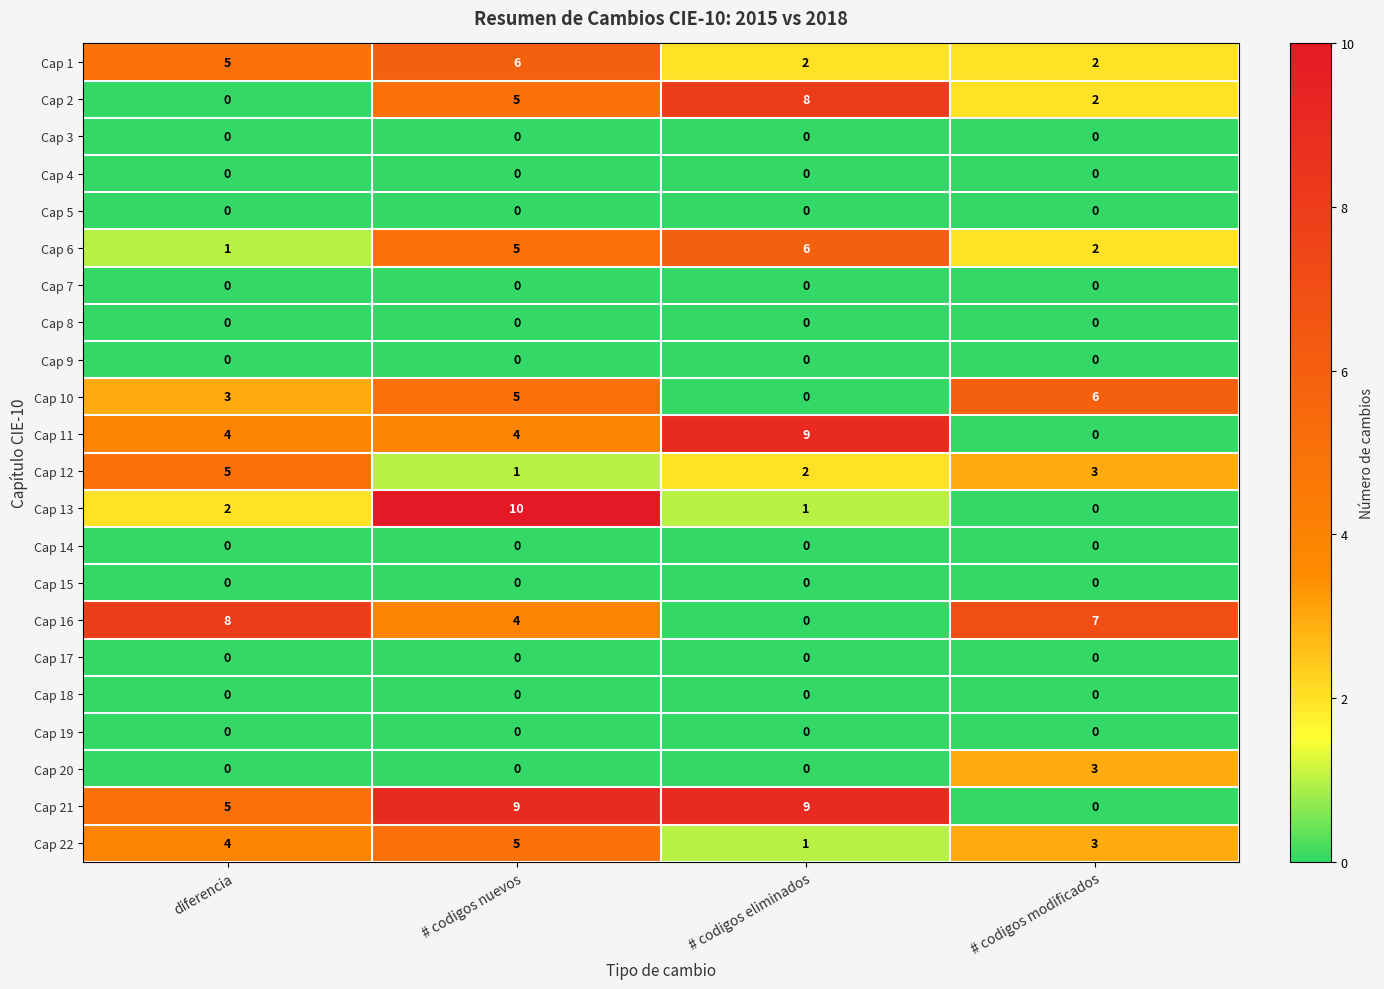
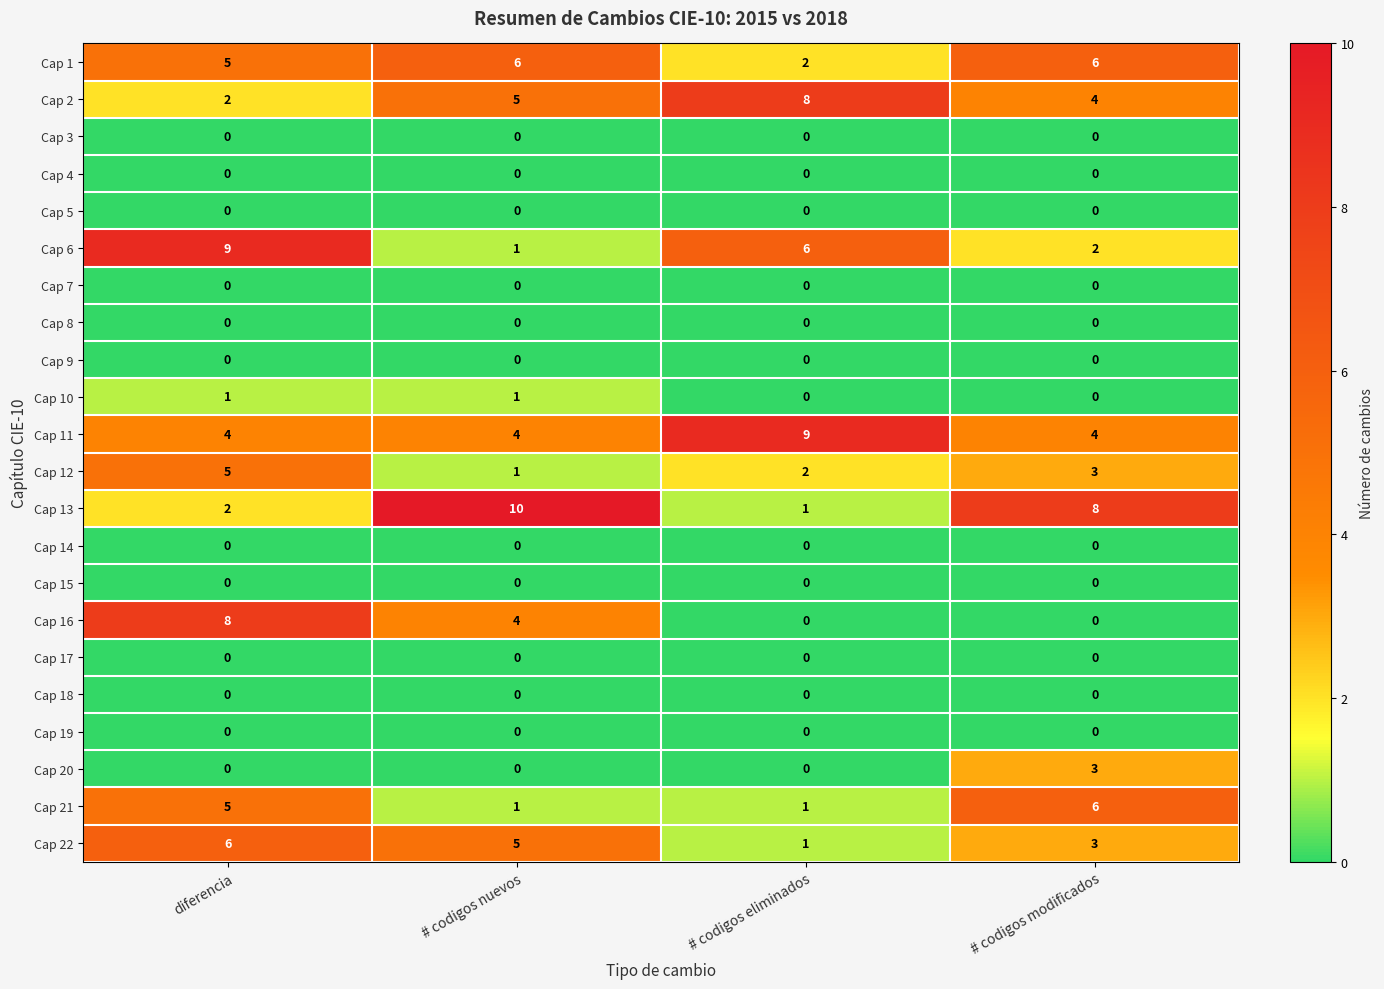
  {
    "Cap 1": {
      "diferencia": 5,
      "# codigos nuevos": 6,
      "# codigos eliminados": 2,
-     "# codigos modificados": 2
+     "# codigos modificados": 6
    },
    "Cap 2": {
-     "diferencia": 0,
+     "diferencia": 2,
      "# codigos nuevos": 5,
      "# codigos eliminados": 8,
-     "# codigos modificados": 2
+     "# codigos modificados": 4
    },
    "Cap 3": {
      "diferencia": 0,
      "# codigos nuevos": 0,
      "# codigos eliminados": 0,
      "# codigos modificados": 0
    },
    "Cap 4": {
      "diferencia": 0,
      "# codigos nuevos": 0,
      "# codigos eliminados": 0,
      "# codigos modificados": 0
    },
    "Cap 5": {
      "diferencia": 0,
      "# codigos nuevos": 0,
      "# codigos eliminados": 0,
      "# codigos modificados": 0
    },
    "Cap 6": {
-     "diferencia": 1,
-     "# codigos nuevos": 5,
+     "diferencia": 9,
+     "# codigos nuevos": 1,
      "# codigos eliminados": 6,
      "# codigos modificados": 2
    },
    "Cap 7": {
      "diferencia": 0,
      "# codigos nuevos": 0,
      "# codigos eliminados": 0,
      "# codigos modificados": 0
    },
    "Cap 8": {
      "diferencia": 0,
      "# codigos nuevos": 0,
      "# codigos eliminados": 0,
      "# codigos modificados": 0
    },
    "Cap 9": {
      "diferencia": 0,
      "# codigos nuevos": 0,
      "# codigos eliminados": 0,
      "# codigos modificados": 0
    },
    "Cap 10": {
-     "diferencia": 3,
-     "# codigos nuevos": 5,
+     "diferencia": 1,
+     "# codigos nuevos": 1,
      "# codigos eliminados": 0,
-     "# codigos modificados": 6
+     "# codigos modificados": 0
    },
    "Cap 11": {
      "diferencia": 4,
      "# codigos nuevos": 4,
      "# codigos eliminados": 9,
-     "# codigos modificados": 0
+     "# codigos modificados": 4
    },
    "Cap 12": {
      "diferencia": 5,
      "# codigos nuevos": 1,
      "# codigos eliminados": 2,
      "# codigos modificados": 3
    },
    "Cap 13": {
      "diferencia": 2,
      "# codigos nuevos": 10,
      "# codigos eliminados": 1,
-     "# codigos modificados": 0
+     "# codigos modificados": 8
    },
    "Cap 14": {
      "diferencia": 0,
      "# codigos nuevos": 0,
      "# codigos eliminados": 0,
      "# codigos modificados": 0
    },
    "Cap 15": {
      "diferencia": 0,
      "# codigos nuevos": 0,
      "# codigos eliminados": 0,
      "# codigos modificados": 0
    },
    "Cap 16": {
      "diferencia": 8,
      "# codigos nuevos": 4,
      "# codigos eliminados": 0,
-     "# codigos modificados": 7
+     "# codigos modificados": 0
    },
    "Cap 17": {
      "diferencia": 0,
      "# codigos nuevos": 0,
      "# codigos eliminados": 0,
      "# codigos modificados": 0
    },
    "Cap 18": {
      "diferencia": 0,
      "# codigos nuevos": 0,
      "# codigos eliminados": 0,
      "# codigos modificados": 0
    },
    "Cap 19": {
      "diferencia": 0,
      "# codigos nuevos": 0,
      "# codigos eliminados": 0,
      "# codigos modificados": 0
    },
    "Cap 20": {
      "diferencia": 0,
      "# codigos nuevos": 0,
      "# codigos eliminados": 0,
      "# codigos modificados": 3
    },
    "Cap 21": {
      "diferencia": 5,
-     "# codigos nuevos": 9,
-     "# codigos eliminados": 9,
-     "# codigos modificados": 0
+     "# codigos nuevos": 1,
+     "# codigos eliminados": 1,
+     "# codigos modificados": 6
    },
    "Cap 22": {
-     "diferencia": 4,
+     "diferencia": 6,
      "# codigos nuevos": 5,
      "# codigos eliminados": 1,
      "# codigos modificados": 3
    }
  }
